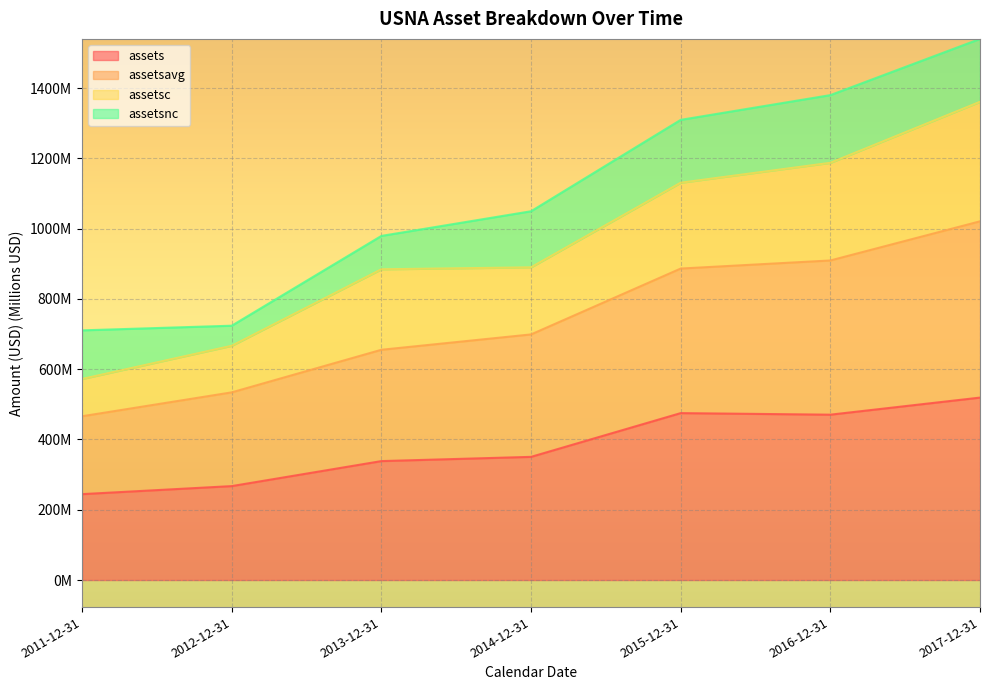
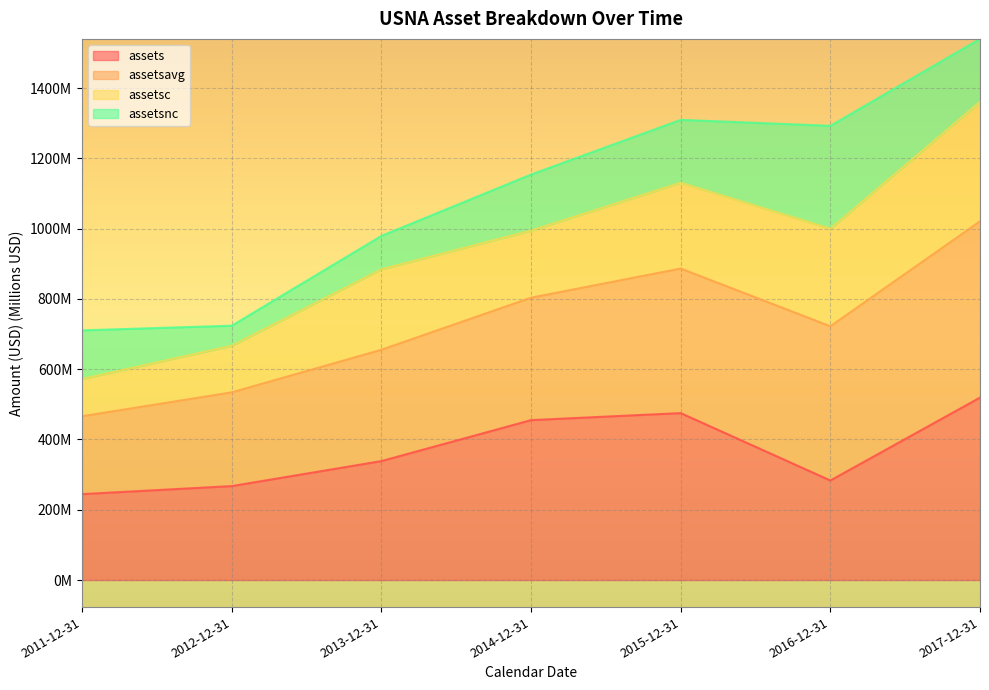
  {
    "assets": {
      "2011-12-31": 240000000,
      "2012-12-31": 270000000,
      "2013-12-31": 340000000,
-     "2014-12-31": 350000000,
+     "2014-12-31": 460000000,
      "2015-12-31": 480000000,
-     "2016-12-31": 470000000,
+     "2016-12-31": 280000000,
      "2017-12-31": 520000000
    },
    "assetsnc": {
      "2011-12-31": 140000000,
      "2012-12-31": 60000000,
      "2013-12-31": 100000000,
      "2014-12-31": 160000000,
      "2015-12-31": 180000000,
-     "2016-12-31": 190000000,
+     "2016-12-31": 290000000,
      "2017-12-31": 180000000
    }
  }
